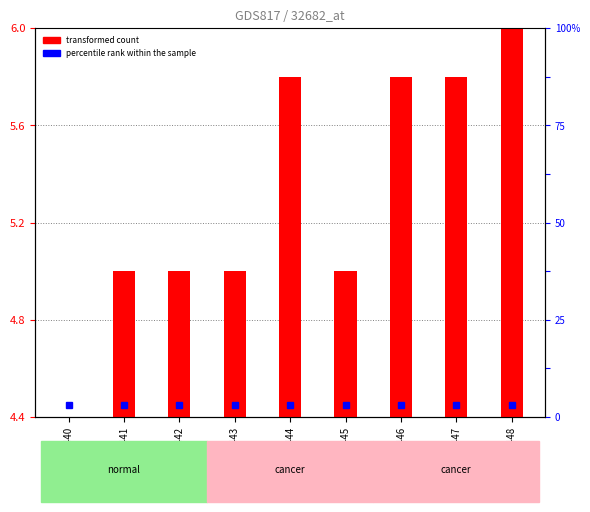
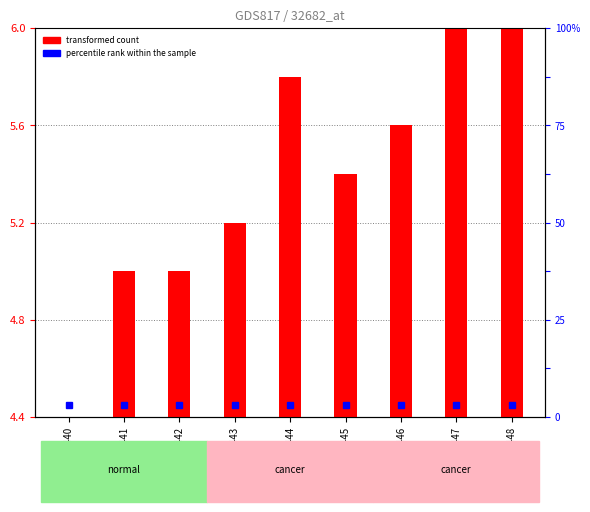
  {
    "transformed count": {
      "GSM212440": 4.40,
      "GSM212441": 5.00,
      "GSM212442": 5.00,
-     "GSM212443": 5.00,
+     "GSM212443": 5.20,
      "GSM212444": 5.80,
-     "GSM212445": 5.00,
-     "GSM212446": 5.80,
-     "GSM212447": 5.80,
+     "GSM212445": 5.40,
+     "GSM212446": 5.60,
+     "GSM212447": 6.00,
      "GSM212448": 6.00
    }
  }
